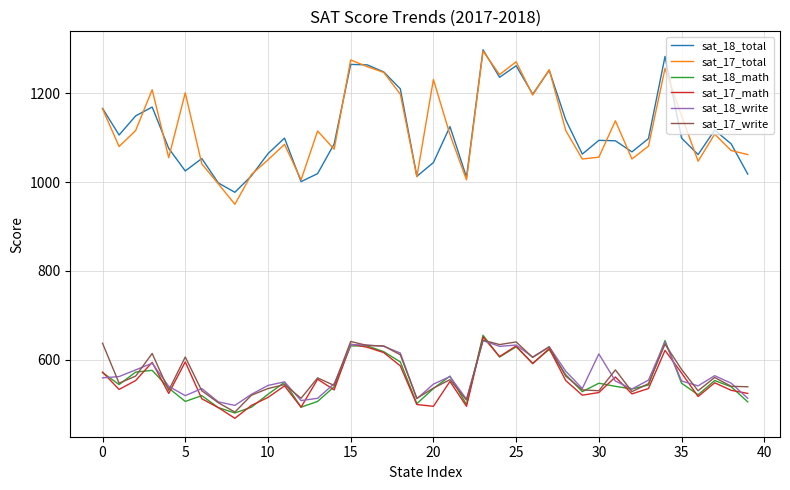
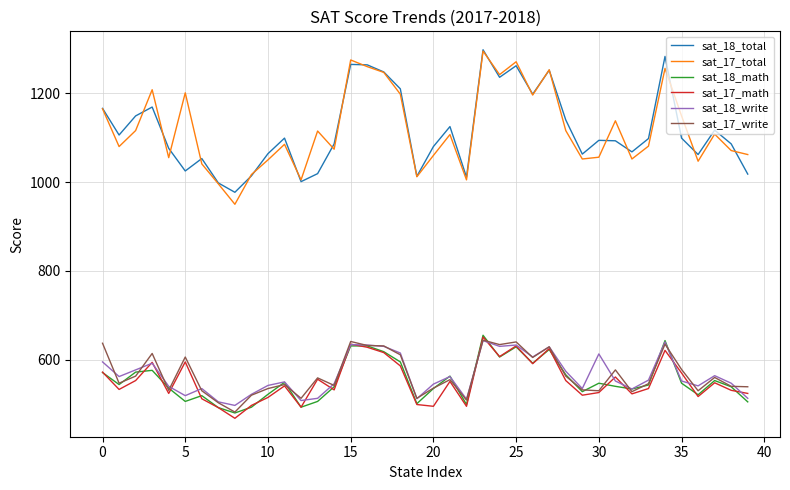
  {
    "sat_18_total": {
      "5": 1030,
      "10": 1060,
      "15": 1270,
-     "20": 1040,
+     "20": 1080,
      "25": 1260,
      "30": 1090,
      "35": 1100
    },
    "sat_17_total": {
      "5": 1200,
      "10": 1050,
      "15": 1280,
-     "20": 1230,
+     "20": 1060,
      "25": 1270,
      "30": 1060
    },
    "sat_18_math": {
      "5": 510,
      "10": 520,
      "30": 550
    },
    "sat_17_math": {
      "5": 600,
      "10": 520,
      "20": 500,
      "35": 570
    },
    "sat_18_write": {
-     "0": 560,
+     "0": 600,
      "5": 520,
      "10": 540,
      "20": 550,
      "30": 610
    },
    "sat_17_write": {
      "0": 640,
      "5": 610,
      "10": 540,
      "15": 640,
      "25": 640,
      "35": 580
    }
  }
